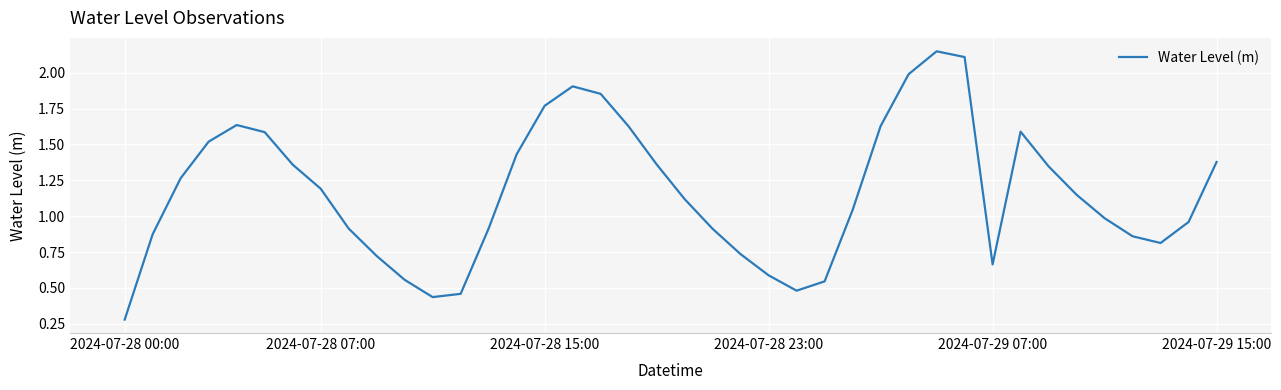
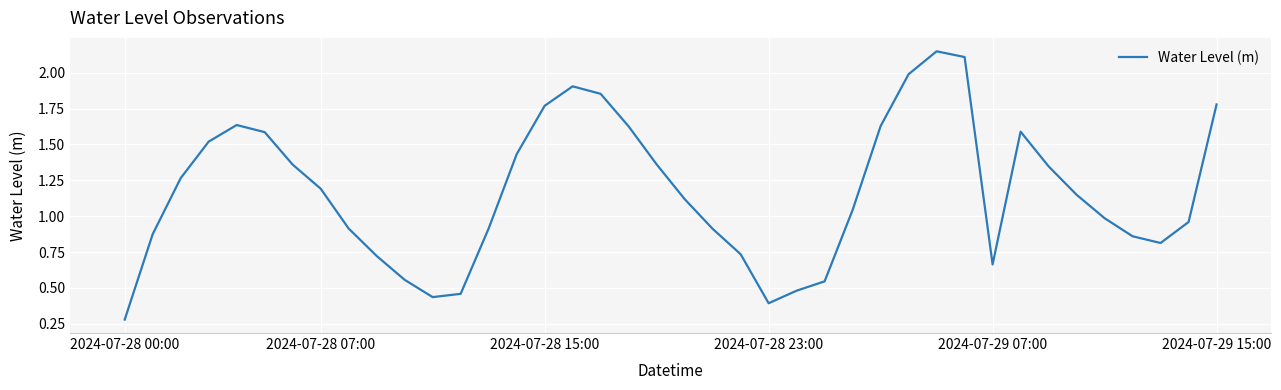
  {
    "2024-07-28 00:00": 0.28,
    "2024-07-28 07:00": 1.19,
    "2024-07-28 15:00": 1.77,
-   "2024-07-28 23:00": 0.59,
+   "2024-07-28 23:00": 0.39,
    "2024-07-29 07:00": 0.66,
-   "2024-07-29 15:00": 1.38
+   "2024-07-29 15:00": 1.78
  }
